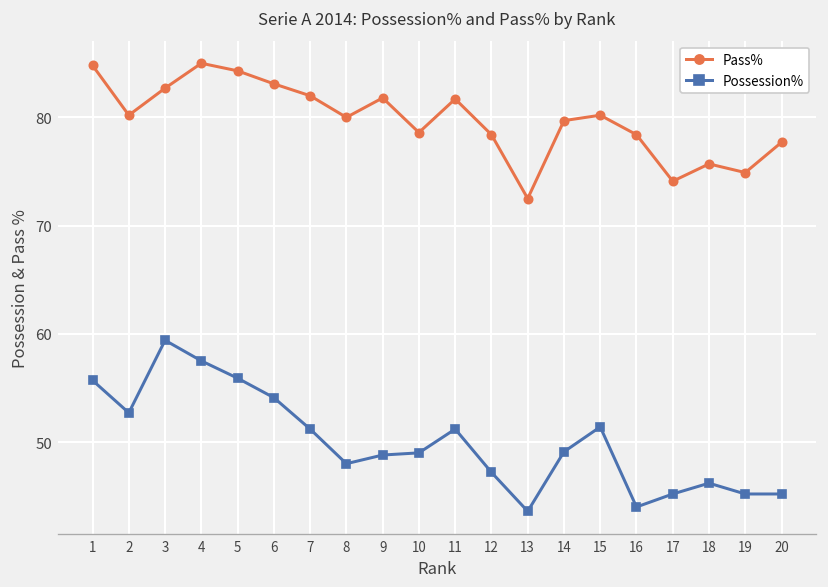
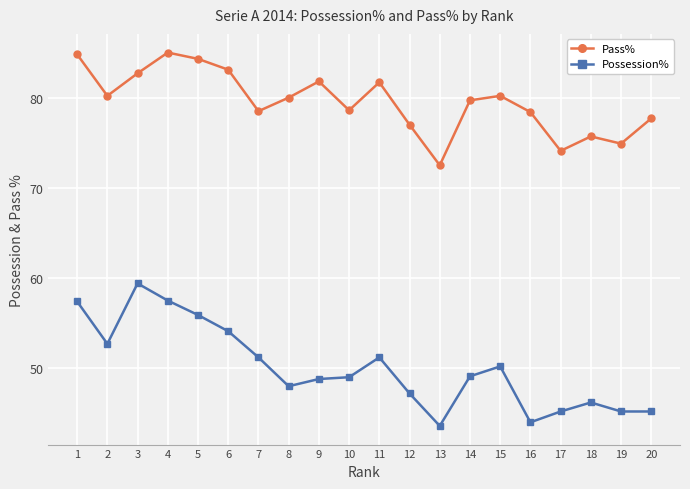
  {
    "Pass%": {
      "1": 85,
      "2": 80,
      "3": 83,
      "4": 85,
      "5": 84,
      "6": 83,
-     "7": 82,
+     "7": 79,
      "8": 80,
      "9": 82,
      "10": 79,
      "11": 82,
-     "12": 78,
+     "12": 77,
      "13": 73,
      "14": 80,
      "15": 80,
      "16": 78,
      "17": 74,
      "18": 76,
      "19": 75,
      "20": 78
    },
    "Possession%": {
-     "1": 56,
+     "1": 57,
      "2": 53,
      "3": 59,
      "4": 58,
      "5": 56,
      "6": 54,
      "7": 51,
      "8": 48,
      "9": 49,
      "10": 49,
      "11": 51,
      "12": 47,
      "13": 44,
      "14": 49,
-     "15": 51,
+     "15": 50,
      "16": 44,
      "17": 45,
      "18": 46,
      "19": 45,
      "20": 45
    }
  }
